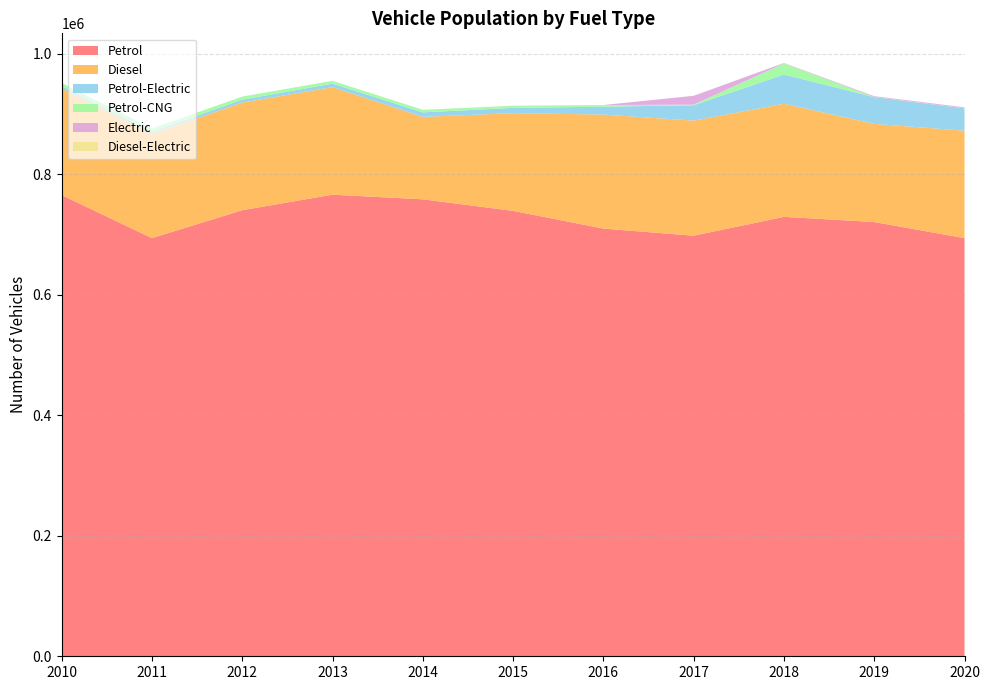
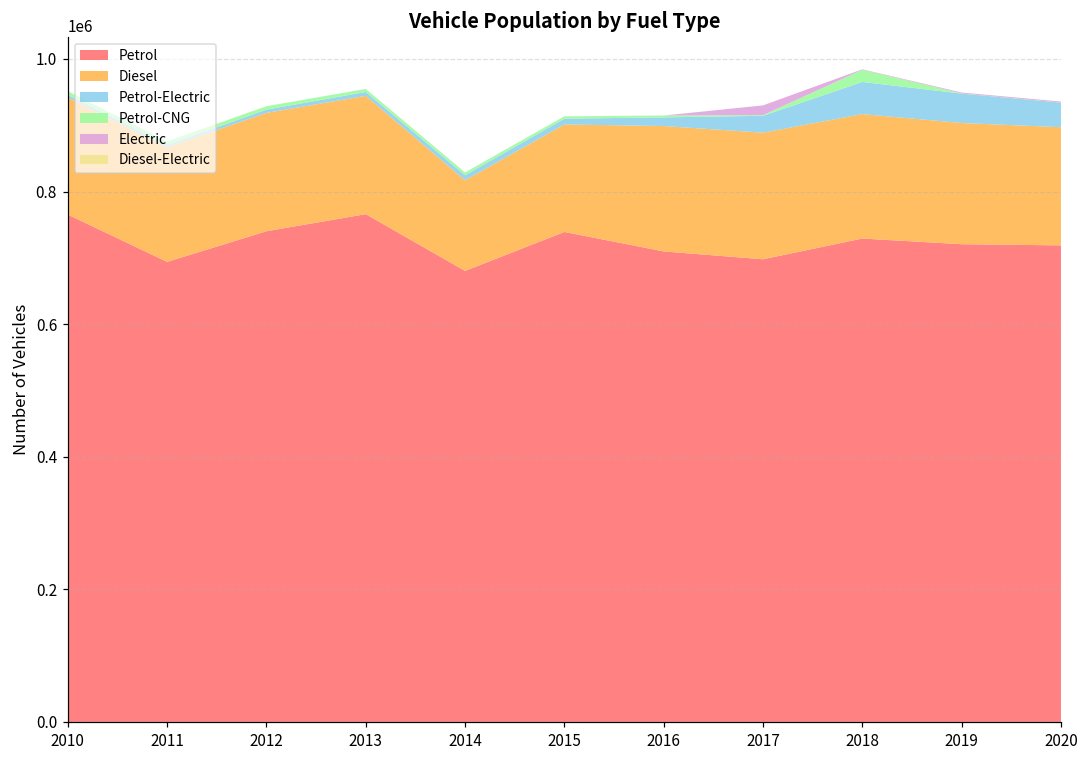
  {
    "Petrol": {
      "2010": 770000,
      "2011": 690000,
      "2012": 740000,
      "2013": 770000,
-     "2014": 760000,
+     "2014": 680000,
      "2015": 740000,
      "2016": 710000,
      "2017": 700000,
      "2018": 730000,
      "2019": 720000,
-     "2020": 690000
+     "2020": 720000
    },
    "Diesel": {
      "2012": 180000,
      "2013": 180000,
      "2014": 140000,
      "2015": 160000,
      "2016": 190000,
      "2017": 190000,
      "2018": 190000,
-     "2019": 160000,
+     "2019": 180000,
      "2020": 180000
    },
    "Petrol-Electric": {
      "2012": 0,
      "2013": 10000,
      "2018": 50000
    },
    "Diesel-Electric": {
      "2017": 10000
    }
  }
